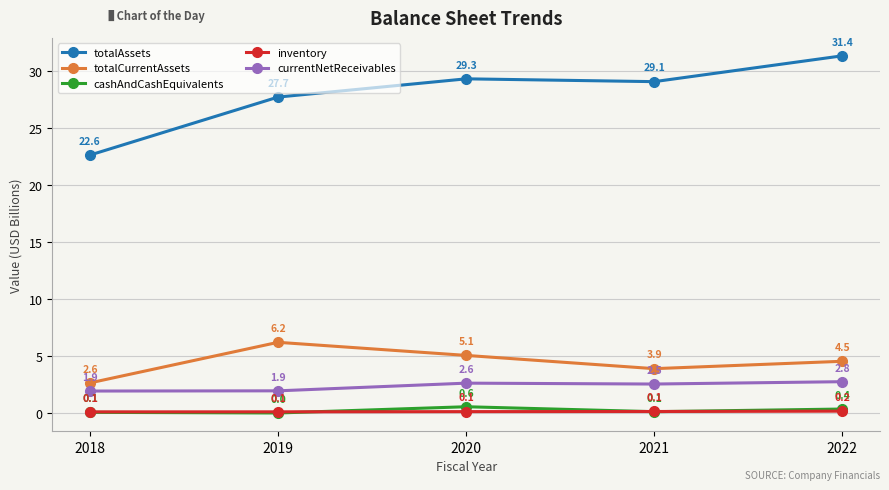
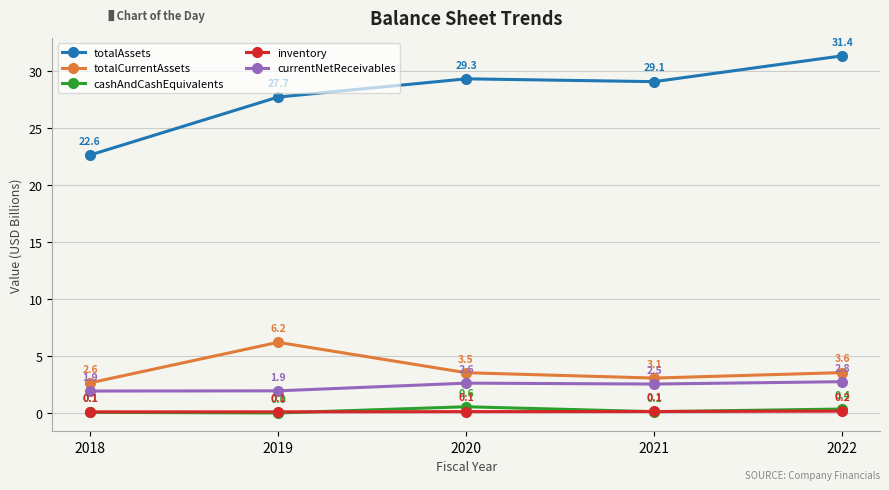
  {
    "totalAssets": {
      "2018": 22.6,
      "2020": 29.3,
      "2021": 29.1,
      "2022": 31.4
    },
    "totalCurrentAssets": {
      "2019": 6.2,
-     "2020": 5.1,
-     "2021": 3.9,
-     "2022": 4.5
+     "2020": 3.5,
+     "2021": 3.1,
+     "2022": 3.6
    },
    "currentNetReceivables": {
      "2019": 1.9,
      "2020": 2.6
    }
  }
